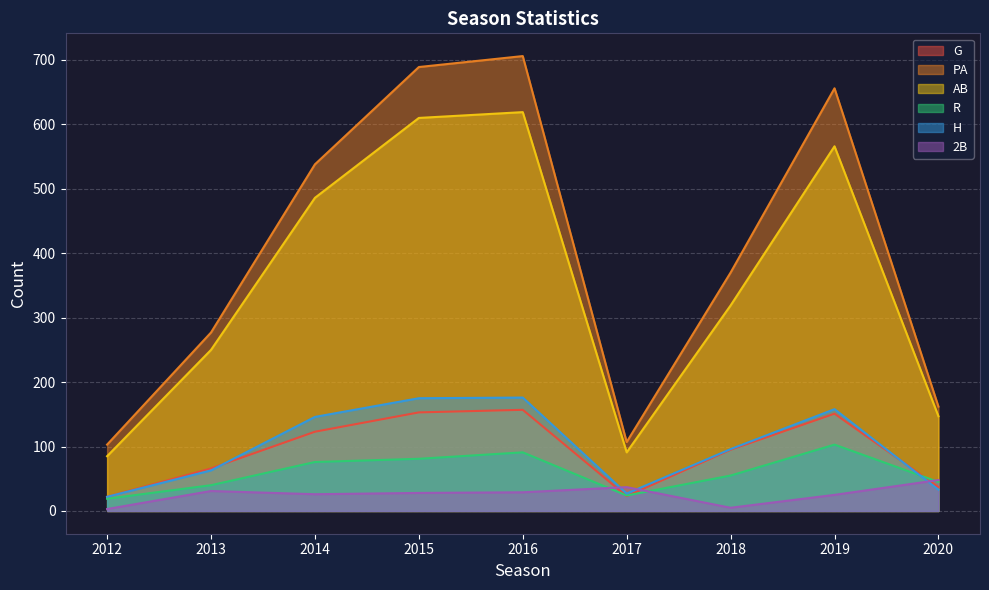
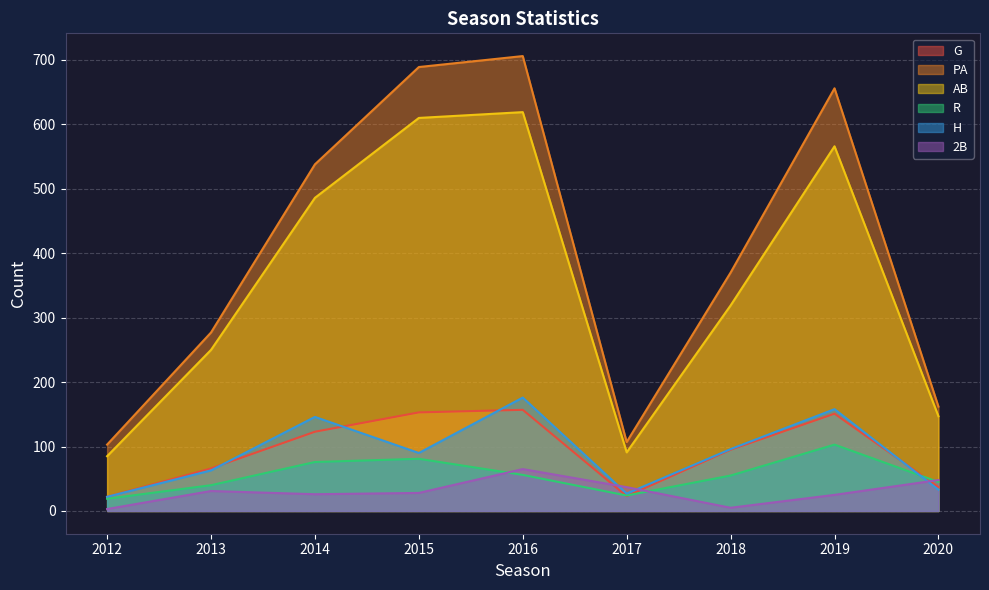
  {
    "R": {
      "2013": 40,
      "2014": 80,
      "2015": 80,
-     "2016": 90,
+     "2016": 60,
      "2018": 60,
      "2019": 100
    },
    "H": {
      "2014": 150,
-     "2015": 180,
+     "2015": 90,
      "2016": 180,
      "2019": 160,
      "2020": 30
    },
    "2B": {
      "2012": 0,
      "2013": 30,
      "2014": 30,
      "2015": 30,
-     "2016": 30,
+     "2016": 70,
      "2017": 40,
      "2018": 10,
      "2019": 30
    }
  }
